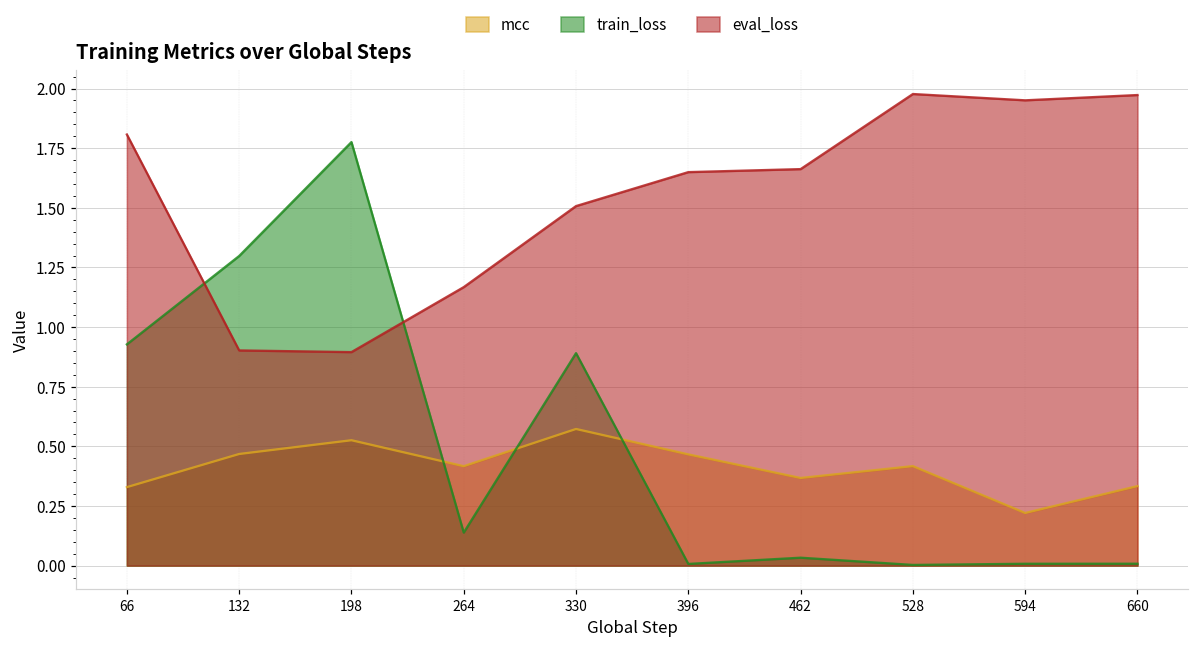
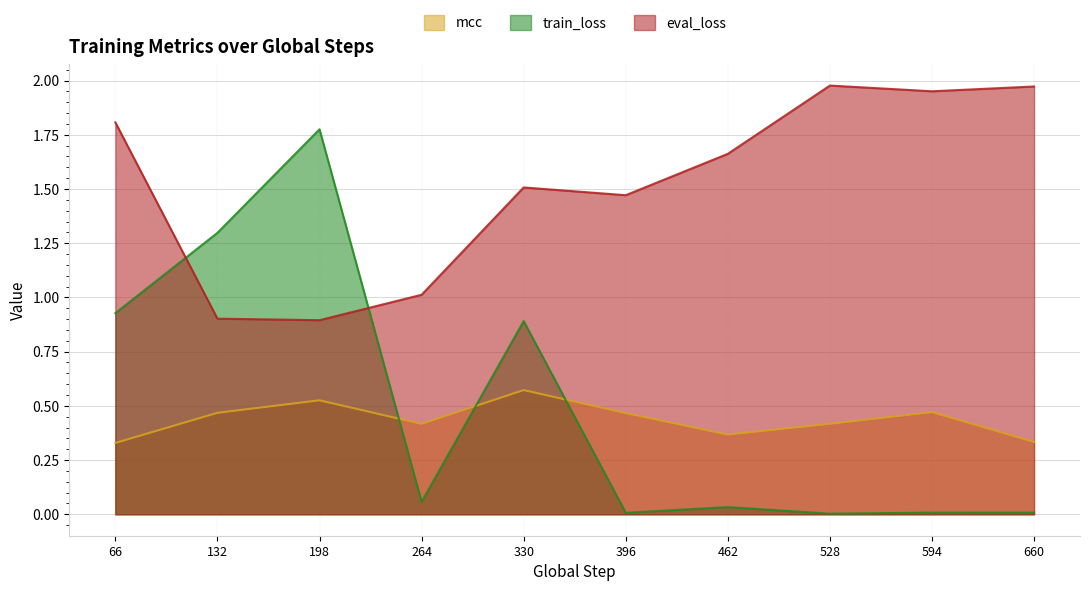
  {
    "mcc": {
      "66": 0.33,
      "132": 0.47,
      "198": 0.53,
      "264": 0.42,
      "330": 0.57,
      "396": 0.47,
      "462": 0.37,
      "528": 0.42,
-     "594": 0.22,
+     "594": 0.47,
      "660": 0.33
    },
    "train_loss": {
      "66": 0.93,
      "132": 1.30,
      "198": 1.78,
-     "264": 0.14,
+     "264": 0.06,
      "330": 0.89,
      "396": 0.01,
      "462": 0.03,
      "528": 0.00,
      "594": 0.01,
      "660": 0.01
    },
    "eval_loss": {
      "66": 1.81,
      "132": 0.90,
      "198": 0.90,
-     "264": 1.17,
+     "264": 1.01,
      "330": 1.51,
-     "396": 1.65,
+     "396": 1.47,
      "462": 1.66,
      "528": 1.98,
      "594": 1.95,
      "660": 1.97
    }
  }
